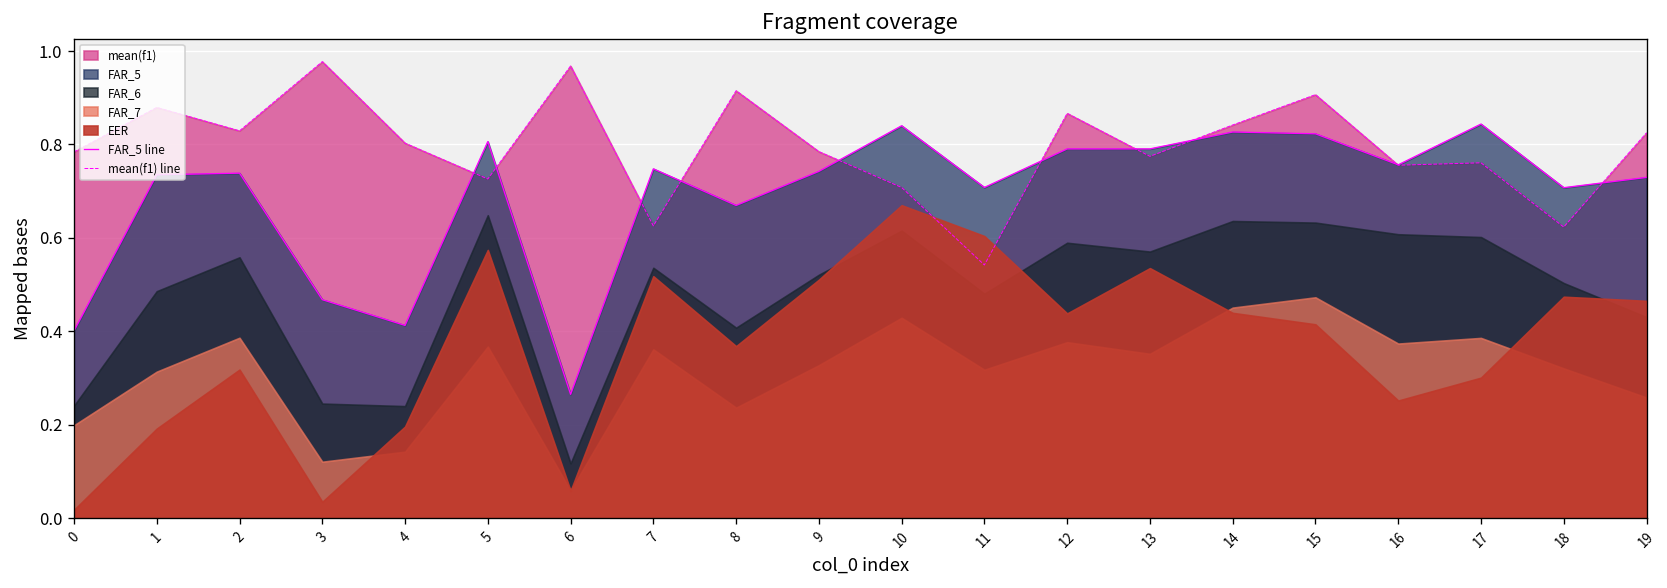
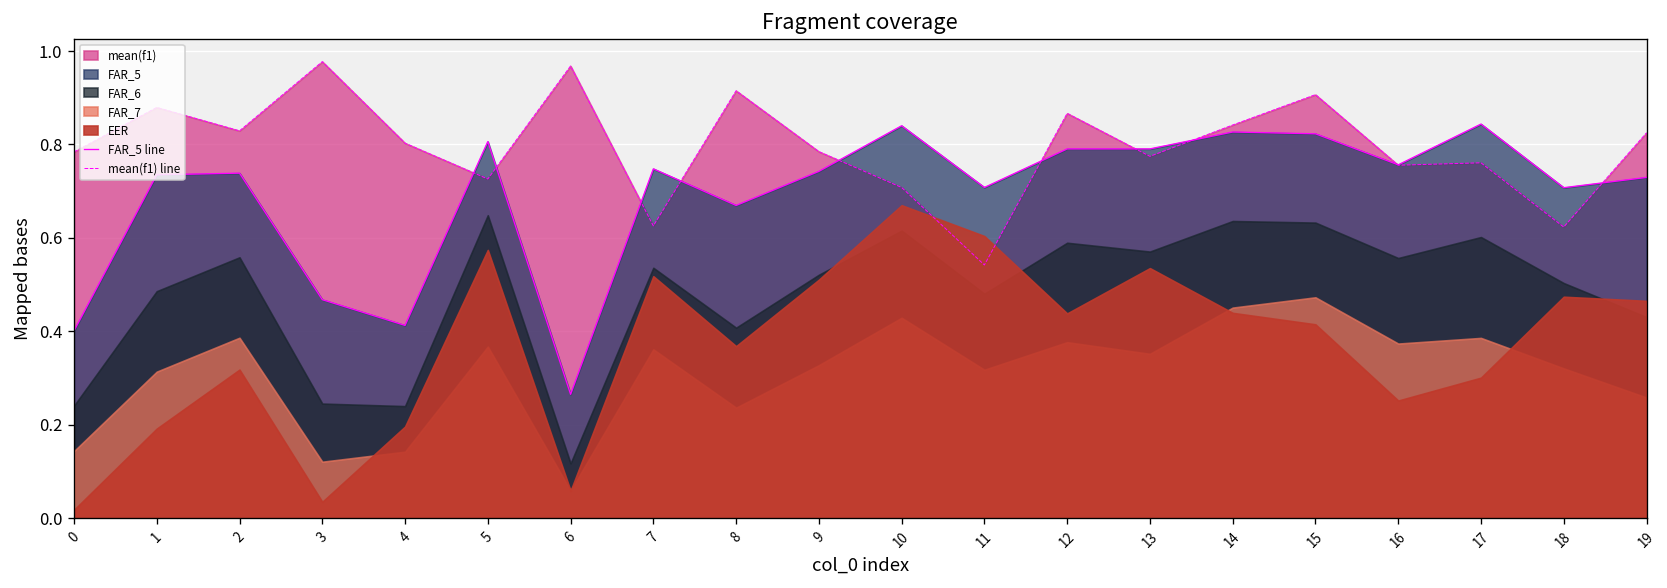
  {
    "mean(f1)": {
      "0": 0.78,
      "2": 0.83,
      "3": 0.98,
      "4": 0.80,
      "5": 0.73,
      "6": 0.97,
      "7": 0.63,
      "8": 0.92,
      "9": 0.78,
      "10": 0.71,
      "11": 0.54,
      "12": 0.87,
      "13": 0.77,
      "14": 0.84,
      "15": 0.91,
      "17": 0.76,
      "18": 0.62,
      "19": 0.83
    },
    "FAR_5": {
      "0": 0.40,
      "2": 0.74,
      "3": 0.47,
      "4": 0.41,
      "5": 0.81,
      "6": 0.27,
      "7": 0.75,
      "8": 0.67,
      "9": 0.74,
      "10": 0.84,
      "11": 0.71,
      "12": 0.79,
      "13": 0.79,
      "14": 0.83,
      "15": 0.82,
      "17": 0.84,
      "18": 0.71,
      "19": 0.73
    },
    "FAR_6": {
      "0": 0.24,
      "1": 0.49,
      "2": 0.56,
      "3": 0.25,
      "4": 0.24,
      "5": 0.65,
      "6": 0.12,
      "7": 0.54,
      "8": 0.41,
      "9": 0.52,
      "10": 0.62,
      "11": 0.48,
      "12": 0.59,
      "13": 0.57,
      "14": 0.64,
      "15": 0.63,
-     "16": 0.61,
+     "16": 0.56,
      "17": 0.60,
      "18": 0.50,
      "19": 0.43
    },
    "FAR_7": {
-     "0": 0.20,
+     "0": 0.14,
      "1": 0.31,
      "2": 0.39,
      "3": 0.12,
      "4": 0.14,
      "5": 0.37,
      "7": 0.36,
      "8": 0.24,
      "9": 0.33,
      "10": 0.43,
      "11": 0.32,
      "12": 0.38,
      "13": 0.35,
      "14": 0.45,
      "15": 0.47,
      "16": 0.37,
      "17": 0.39,
      "18": 0.32,
      "19": 0.26
    },
    "EER": {
      "0": 0.02,
      "1": 0.19,
      "2": 0.32,
      "3": 0.04,
      "4": 0.20,
      "5": 0.57,
      "7": 0.52,
      "8": 0.37,
      "9": 0.51,
      "10": 0.67,
      "11": 0.60,
      "12": 0.44,
      "13": 0.54,
      "14": 0.44,
      "15": 0.42,
      "16": 0.25,
      "17": 0.30,
      "18": 0.47,
      "19": 0.47
    }
  }
